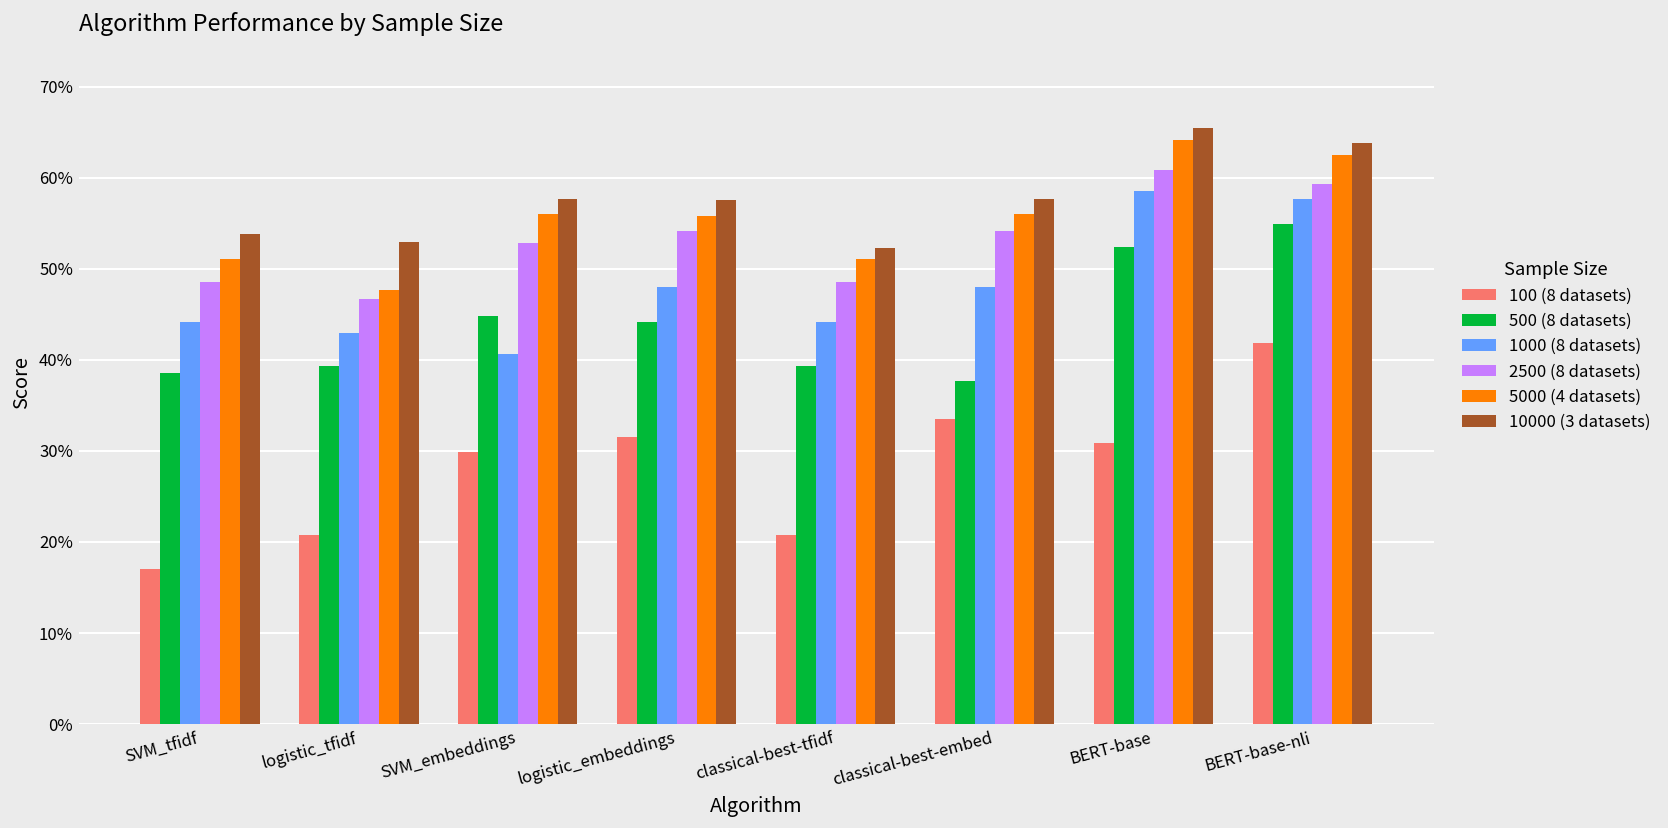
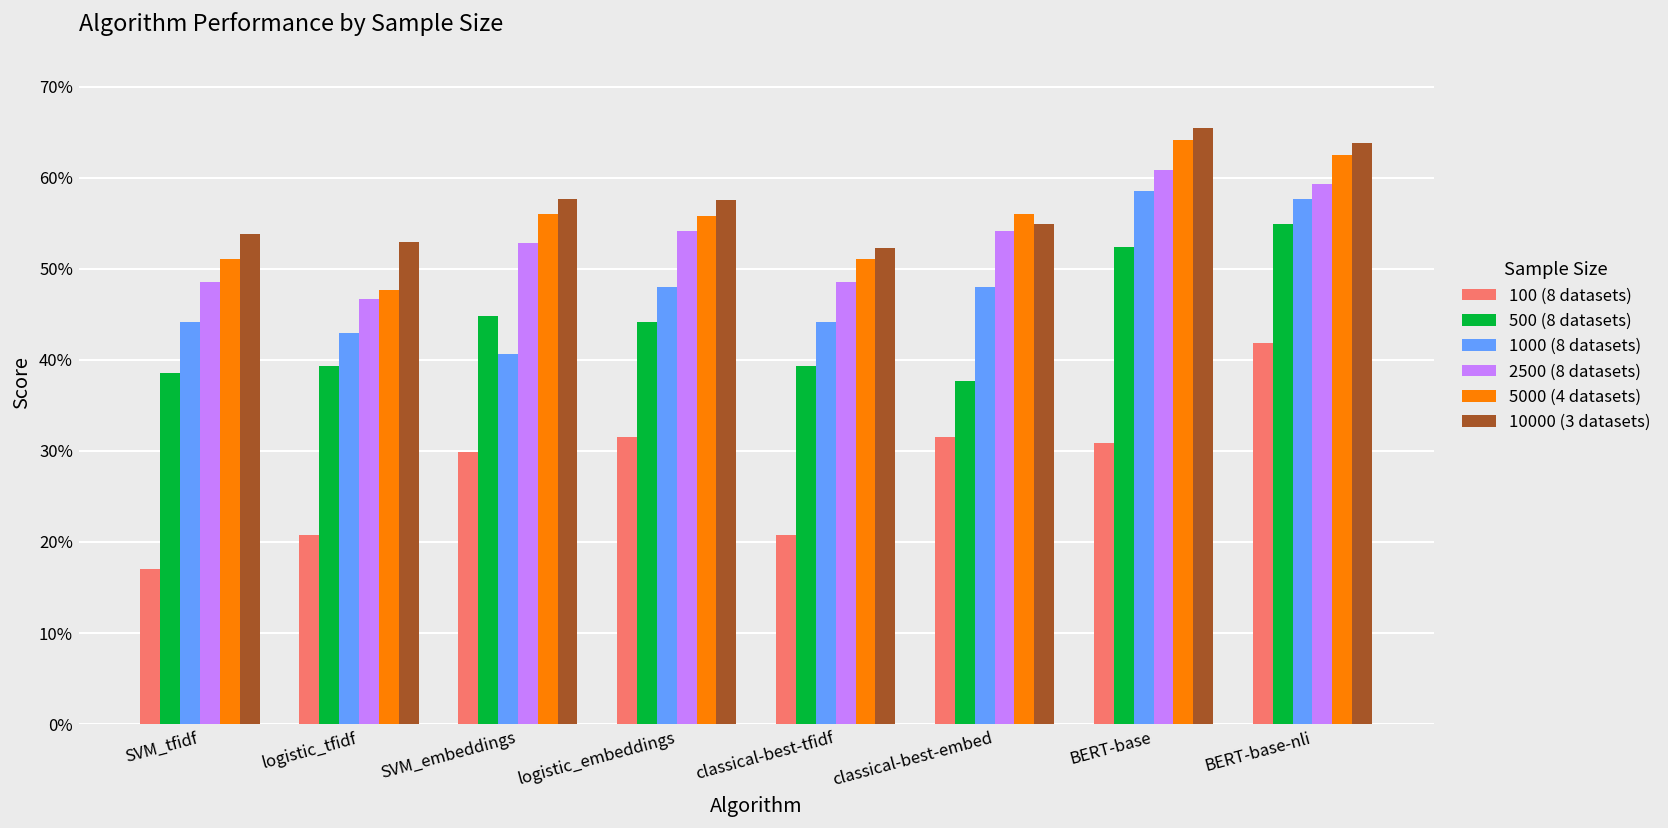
  {
    "100 (8 datasets)": {
      "SVM_tfidf": "17%",
      "logistic_tfidf": "21%",
      "SVM_embeddings": "30%",
      "logistic_embeddings": "32%",
      "classical-best-tfidf": "21%",
-     "classical-best-embed": "34%",
+     "classical-best-embed": "32%",
      "BERT-base": "31%",
      "BERT-base-nli": "42%"
    },
    "500 (8 datasets)": {
      "SVM_tfidf": "39%",
      "logistic_tfidf": "39%",
      "SVM_embeddings": "45%",
      "logistic_embeddings": "44%",
      "classical-best-tfidf": "39%",
      "classical-best-embed": "38%",
      "BERT-base": "52%",
      "BERT-base-nli": "55%"
    },
    "1000 (8 datasets)": {
      "SVM_tfidf": "44%",
      "logistic_tfidf": "43%",
      "SVM_embeddings": "41%",
      "logistic_embeddings": "48%",
      "classical-best-tfidf": "44%",
      "classical-best-embed": "48%",
      "BERT-base": "59%",
      "BERT-base-nli": "58%"
    },
    "2500 (8 datasets)": {
      "SVM_tfidf": "49%",
      "logistic_tfidf": "47%",
      "SVM_embeddings": "53%",
      "logistic_embeddings": "54%",
      "classical-best-tfidf": "49%",
      "classical-best-embed": "54%",
      "BERT-base": "61%",
      "BERT-base-nli": "59%"
    },
    "5000 (4 datasets)": {
      "SVM_tfidf": "51%",
      "logistic_tfidf": "48%",
      "SVM_embeddings": "56%",
      "logistic_embeddings": "56%",
      "classical-best-tfidf": "51%",
      "classical-best-embed": "56%",
      "BERT-base": "64%",
      "BERT-base-nli": "63%"
    },
    "10000 (3 datasets)": {
      "SVM_tfidf": "54%",
      "logistic_tfidf": "53%",
      "SVM_embeddings": "58%",
      "logistic_embeddings": "58%",
      "classical-best-tfidf": "52%",
-     "classical-best-embed": "58%",
+     "classical-best-embed": "55%",
      "BERT-base": "66%",
      "BERT-base-nli": "64%"
    }
  }
